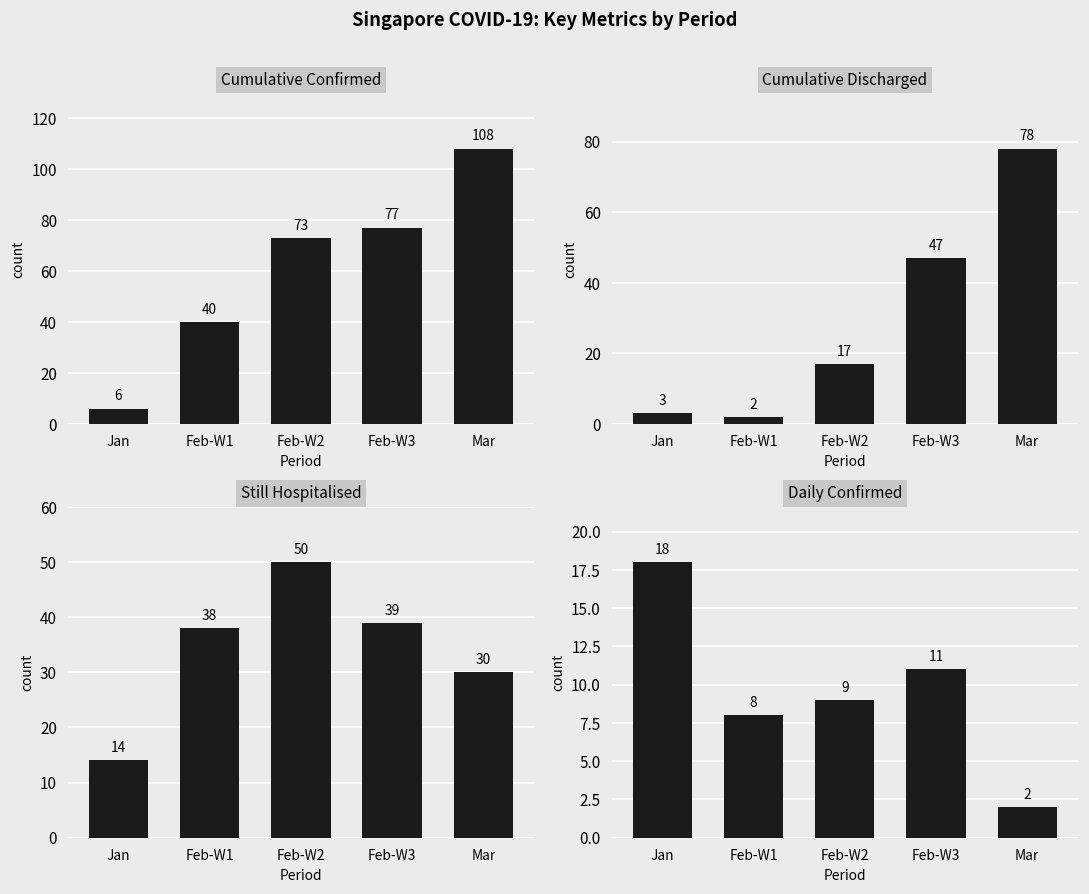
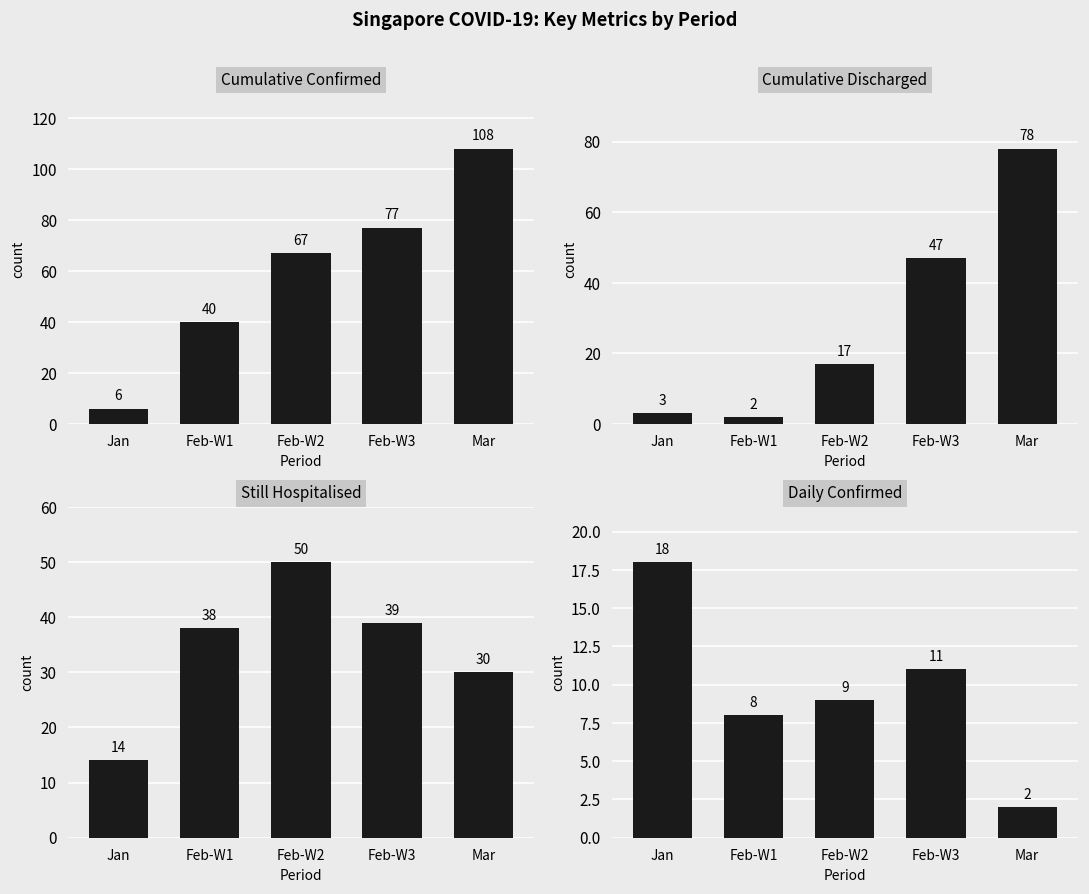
  {
    "Cumulative Confirmed": {
      "Jan": 6,
      "Feb-W1": 40,
-     "Feb-W2": 73,
+     "Feb-W2": 67,
      "Feb-W3": 77,
      "Mar": 108
    },
    "Cumulative Discharged": {
      "Jan": 3,
      "Feb-W1": 2,
      "Feb-W2": 17,
      "Feb-W3": 47,
      "Mar": 78
    },
    "Still Hospitalised": {
      "Jan": 14,
      "Feb-W1": 38,
      "Feb-W2": 50,
      "Feb-W3": 39,
      "Mar": 30
    },
    "Daily Confirmed": {
      "Jan": 18,
      "Feb-W1": 8,
      "Feb-W2": 9,
      "Feb-W3": 11,
      "Mar": 2
    }
  }
